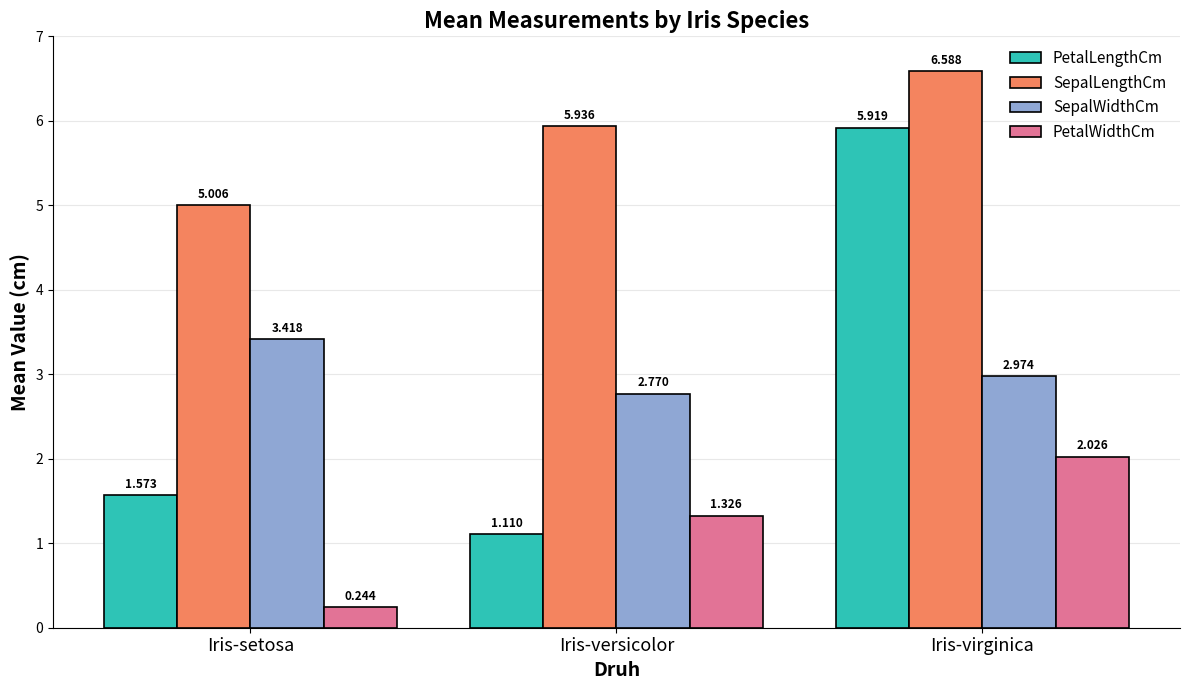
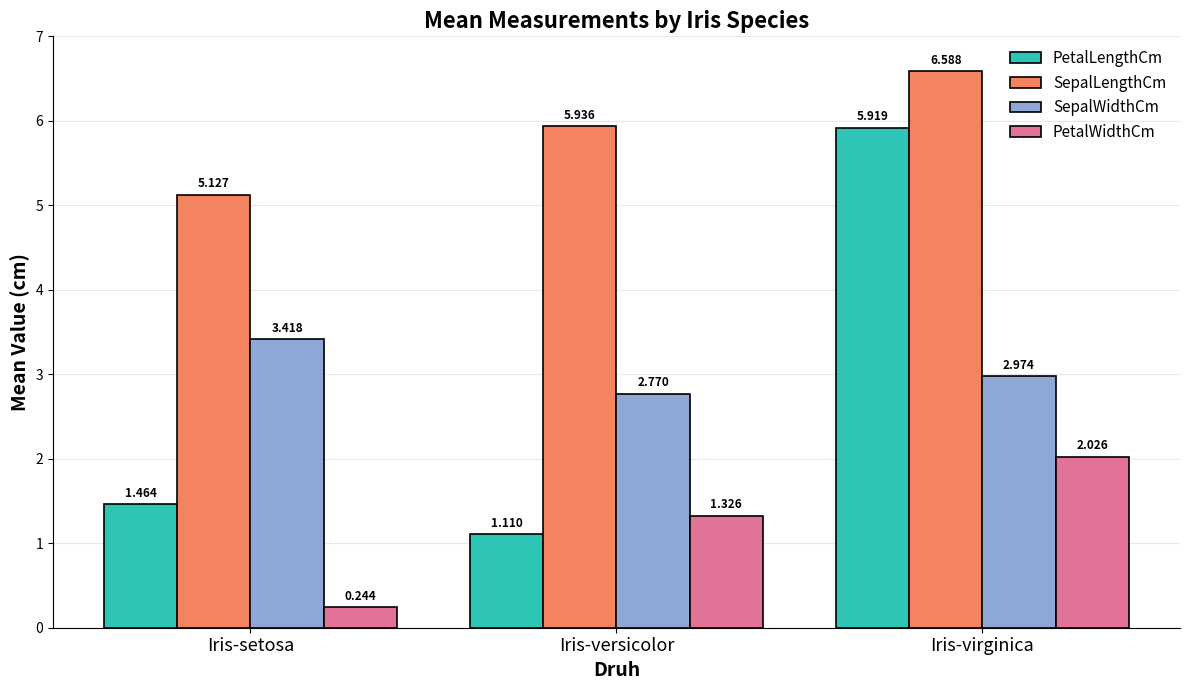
  {
    "PetalLengthCm": {
-     "Iris-setosa": 1.573,
+     "Iris-setosa": 1.464,
      "Iris-versicolor": 1.110,
      "Iris-virginica": 5.919
    },
    "SepalLengthCm": {
-     "Iris-setosa": 5.006,
+     "Iris-setosa": 5.127,
      "Iris-versicolor": 5.936,
      "Iris-virginica": 6.588
    },
    "SepalWidthCm": {
      "Iris-setosa": 3.418,
      "Iris-versicolor": 2.770,
      "Iris-virginica": 2.974
    },
    "PetalWidthCm": {
      "Iris-setosa": 0.244,
      "Iris-versicolor": 1.326,
      "Iris-virginica": 2.026
    }
  }
